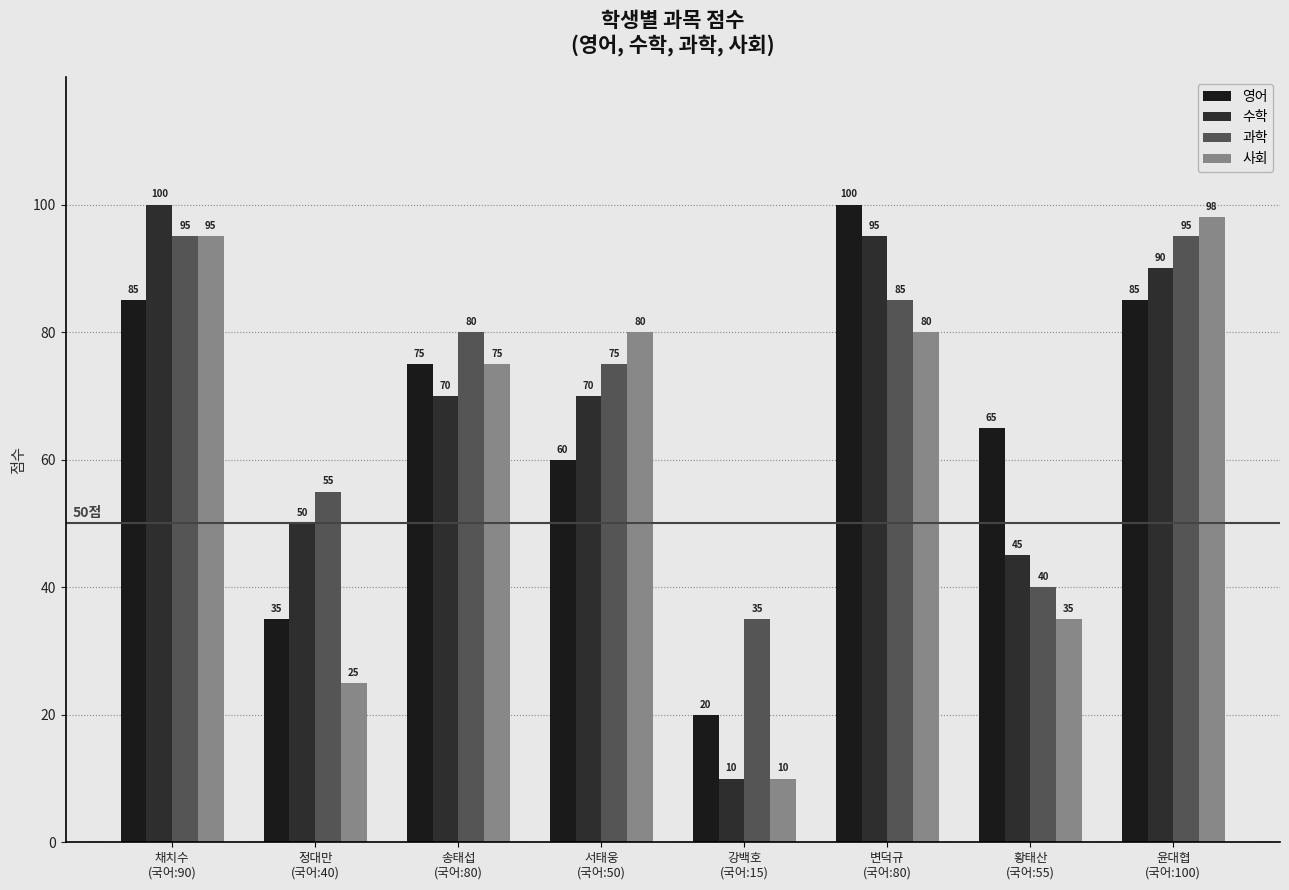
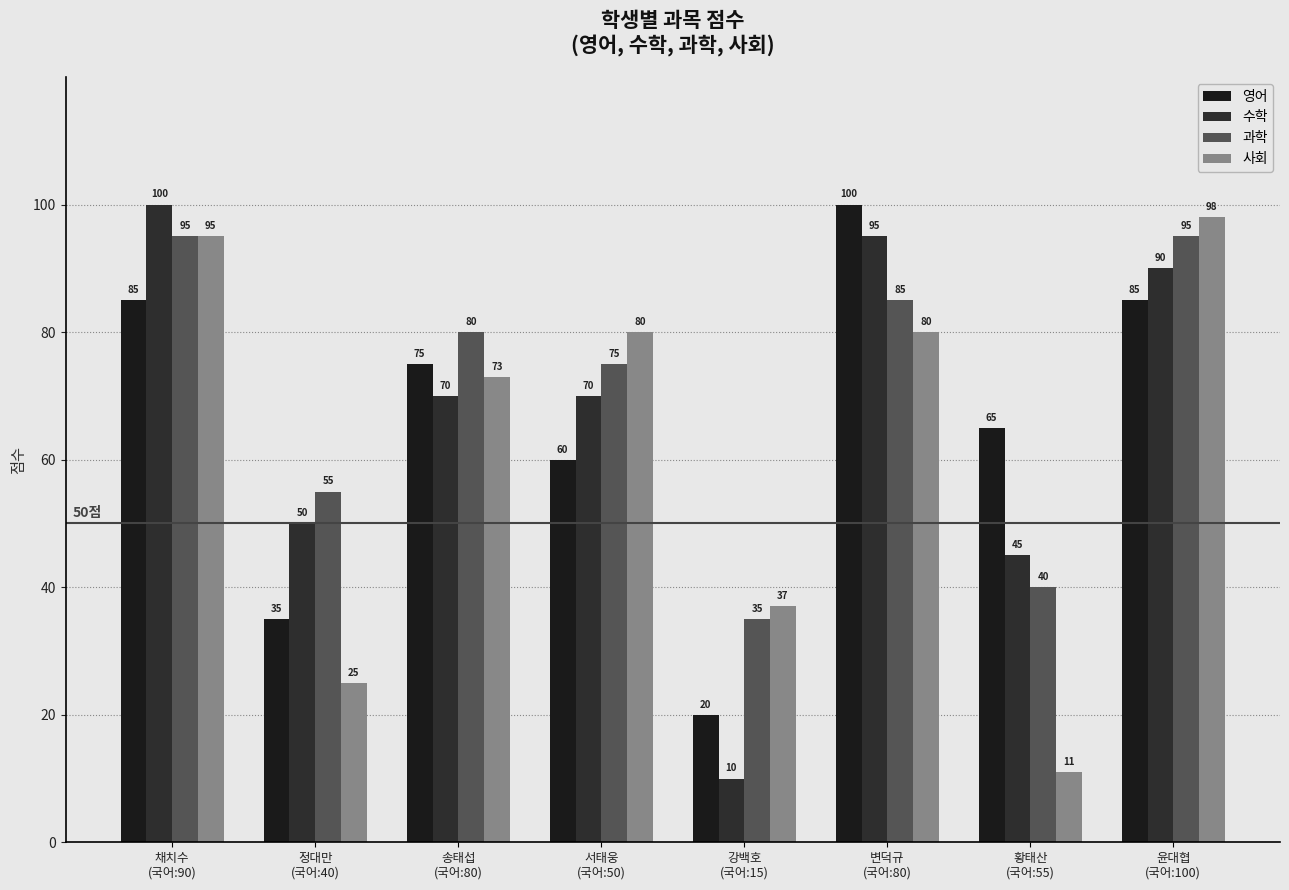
  {
    "과학": {
      "채치수 (국어:90)": 95,
      "정대만 (국어:40)": 55,
      "송태섭 (국어:80)": 80,
      "서태웅 (국어:50)": 75,
      "강백호 (국어:15)": 35,
      "변덕규 (국어:80)": 85,
      "황태산 (국어:55)": 40,
      "윤대협 (국어:100)": 95
    },
    "사회": {
      "채치수 (국어:90)": 95,
      "정대만 (국어:40)": 25,
-     "송태섭 (국어:80)": 75,
+     "송태섭 (국어:80)": 73,
      "서태웅 (국어:50)": 80,
-     "강백호 (국어:15)": 10,
+     "강백호 (국어:15)": 37,
      "변덕규 (국어:80)": 80,
-     "황태산 (국어:55)": 35,
+     "황태산 (국어:55)": 11,
      "윤대협 (국어:100)": 98
    }
  }
